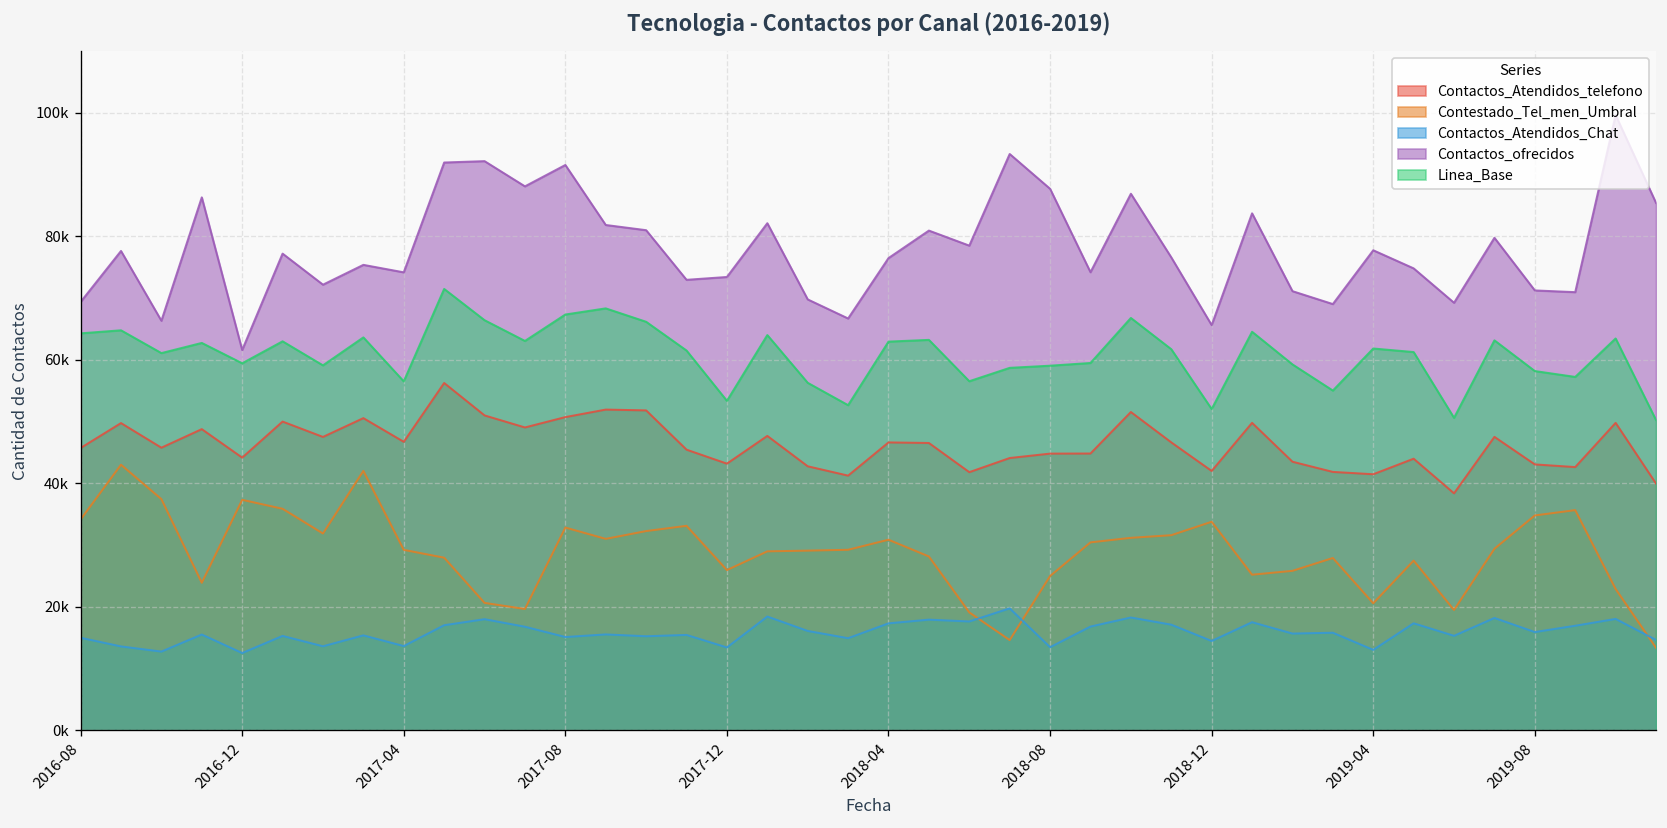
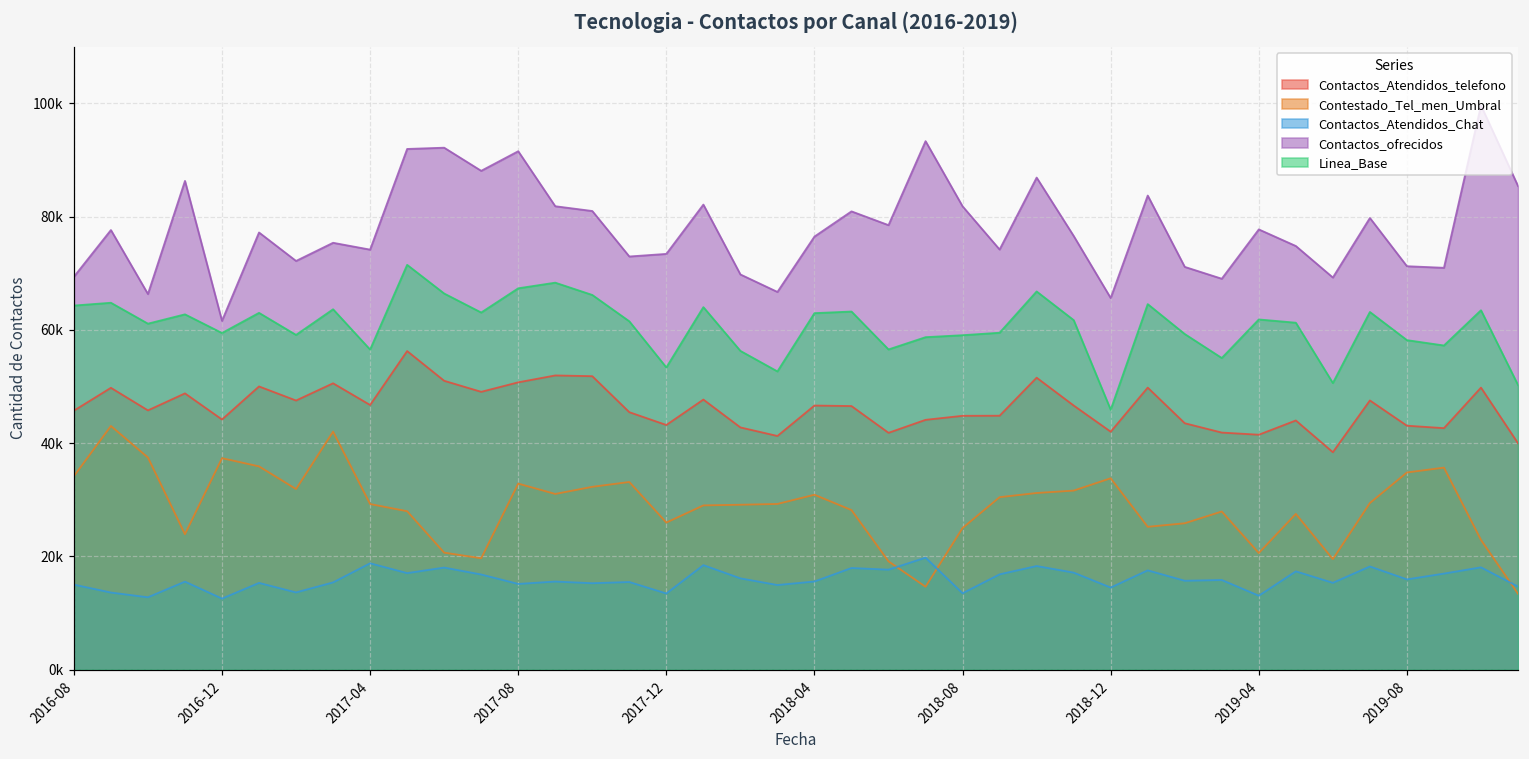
  {
    "Contactos_Atendidos_Chat": {
      "2016-08": 15000,
      "2016-12": 13000,
-     "2017-04": 14000,
+     "2017-04": 19000,
      "2017-08": 15000,
      "2017-12": 13000,
-     "2018-04": 17000,
+     "2018-04": 16000,
      "2018-08": 13000,
      "2018-12": 14000,
      "2019-04": 13000,
      "2019-08": 16000
    },
    "Contactos_ofrecidos": {
      "2016-08": 69000,
      "2016-12": 62000,
      "2017-04": 74000,
      "2017-08": 92000,
      "2017-12": 73000,
      "2018-04": 76000,
-     "2018-08": 88000,
+     "2018-08": 82000,
      "2018-12": 66000,
      "2019-04": 78000,
      "2019-08": 71000
    },
    "Linea_Base": {
      "2016-08": 64000,
      "2016-12": 59000,
      "2017-04": 57000,
      "2017-08": 67000,
      "2017-12": 53000,
      "2018-04": 63000,
      "2018-08": 59000,
-     "2018-12": 52000,
+     "2018-12": 46000,
      "2019-04": 62000,
      "2019-08": 58000
    }
  }
